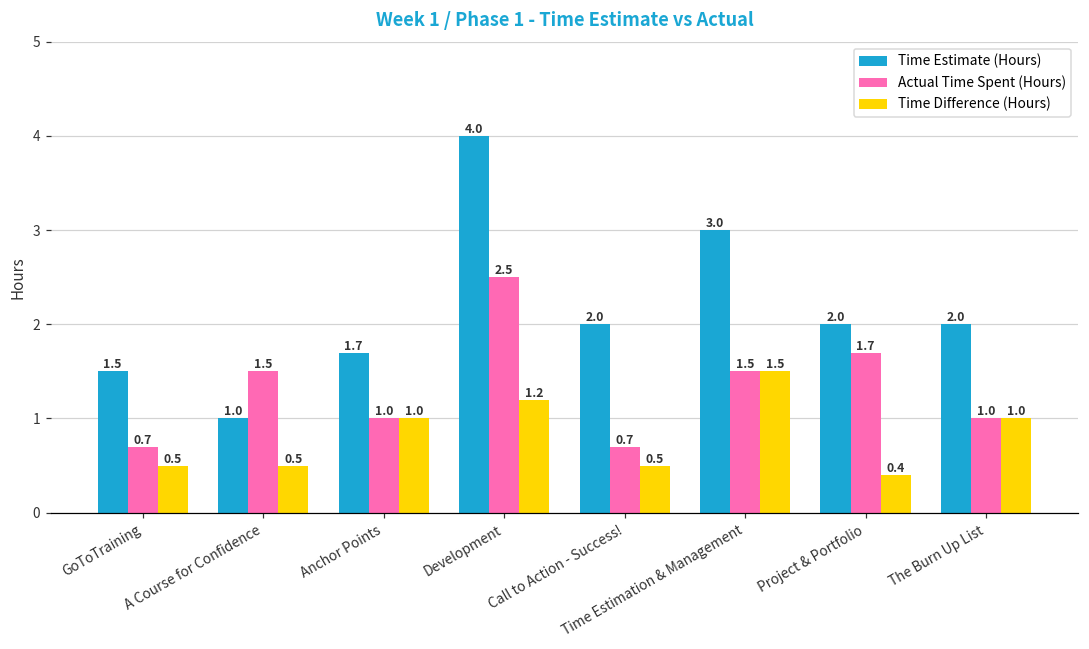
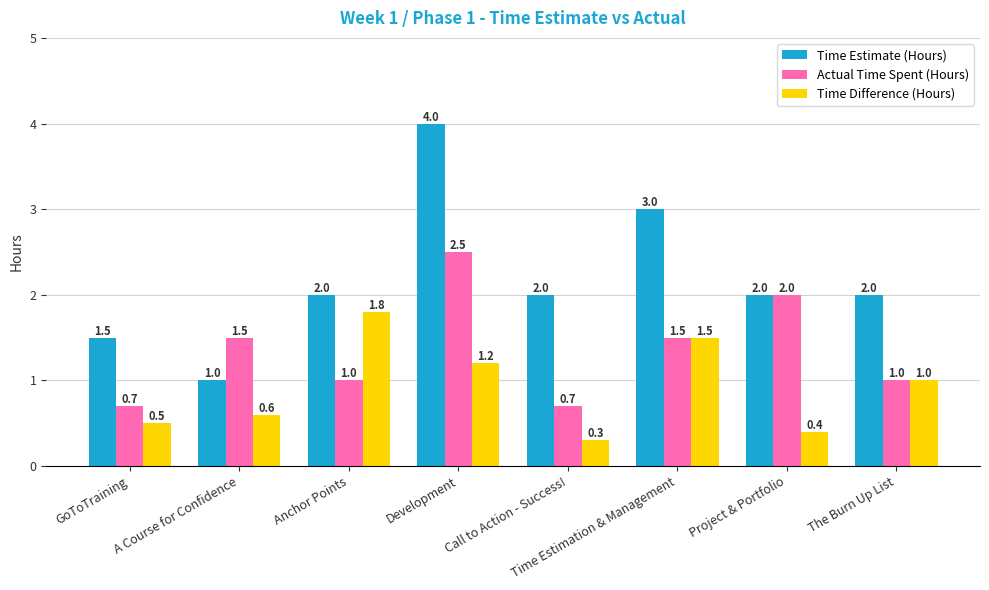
  {
    "Time Estimate (Hours)": {
      "GoToTraining": 1.5,
      "A Course for Confidence": 1.0,
-     "Anchor Points": 1.7,
+     "Anchor Points": 2.0,
      "Development": 4.0,
      "Call to Action - Success!": 2.0,
      "Time Estimation & Management": 3.0,
      "Project & Portfolio": 2.0,
      "The Burn Up List": 2.0
    },
    "Actual Time Spent (Hours)": {
      "GoToTraining": 0.7,
      "A Course for Confidence": 1.5,
      "Anchor Points": 1.0,
      "Development": 2.5,
      "Call to Action - Success!": 0.7,
      "Time Estimation & Management": 1.5,
-     "Project & Portfolio": 1.7,
+     "Project & Portfolio": 2.0,
      "The Burn Up List": 1.0
    },
    "Time Difference (Hours)": {
      "GoToTraining": 0.5,
-     "A Course for Confidence": 0.5,
-     "Anchor Points": 1.0,
+     "A Course for Confidence": 0.6,
+     "Anchor Points": 1.8,
      "Development": 1.2,
-     "Call to Action - Success!": 0.5,
+     "Call to Action - Success!": 0.3,
      "Time Estimation & Management": 1.5,
      "Project & Portfolio": 0.4,
      "The Burn Up List": 1.0
    }
  }
